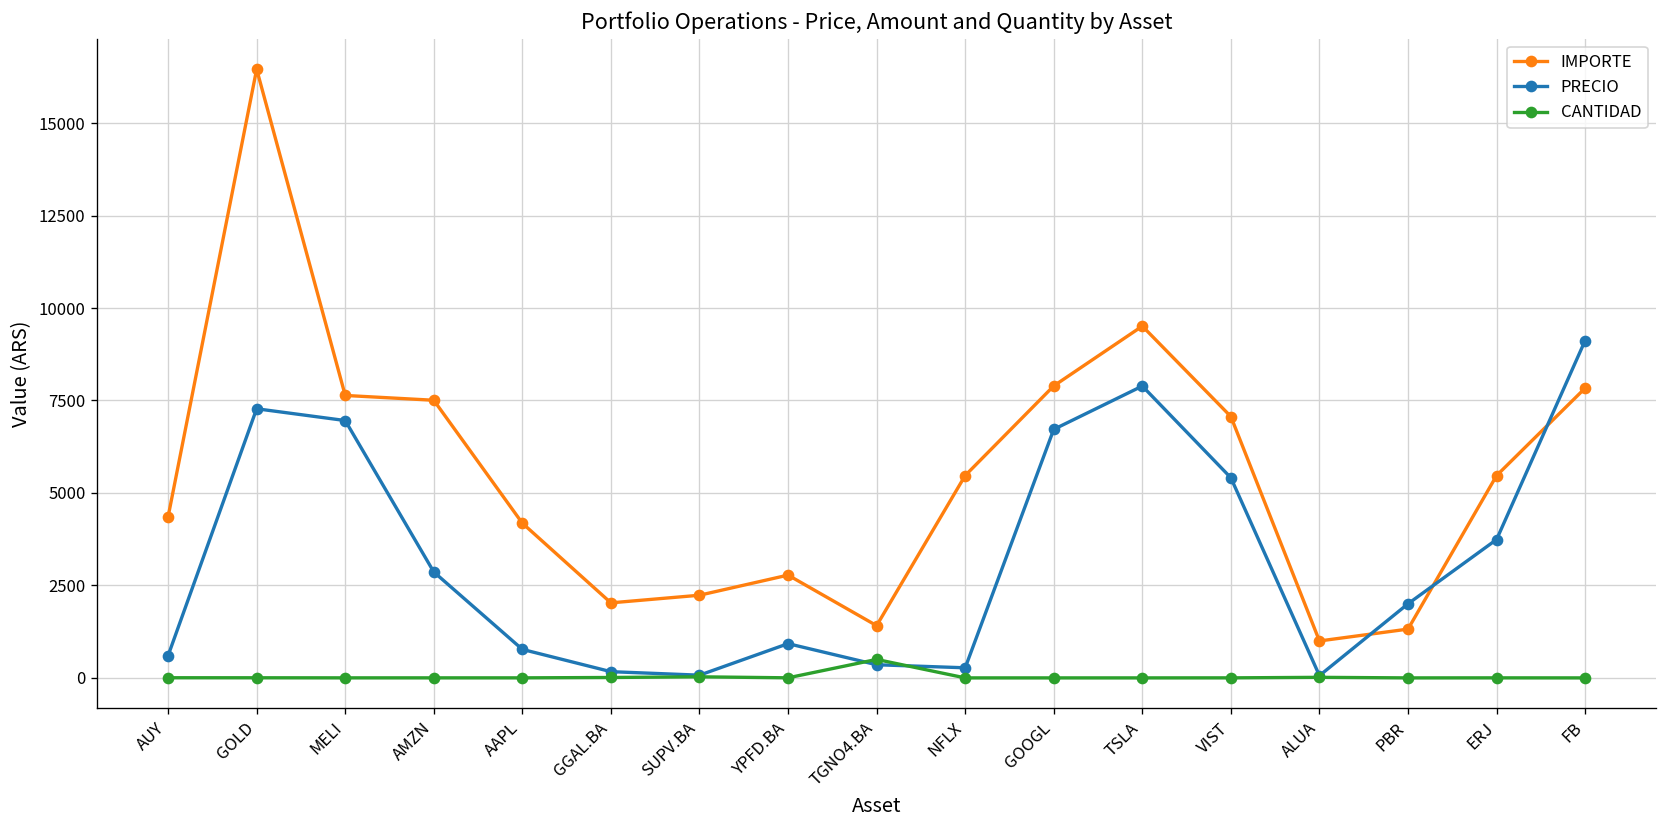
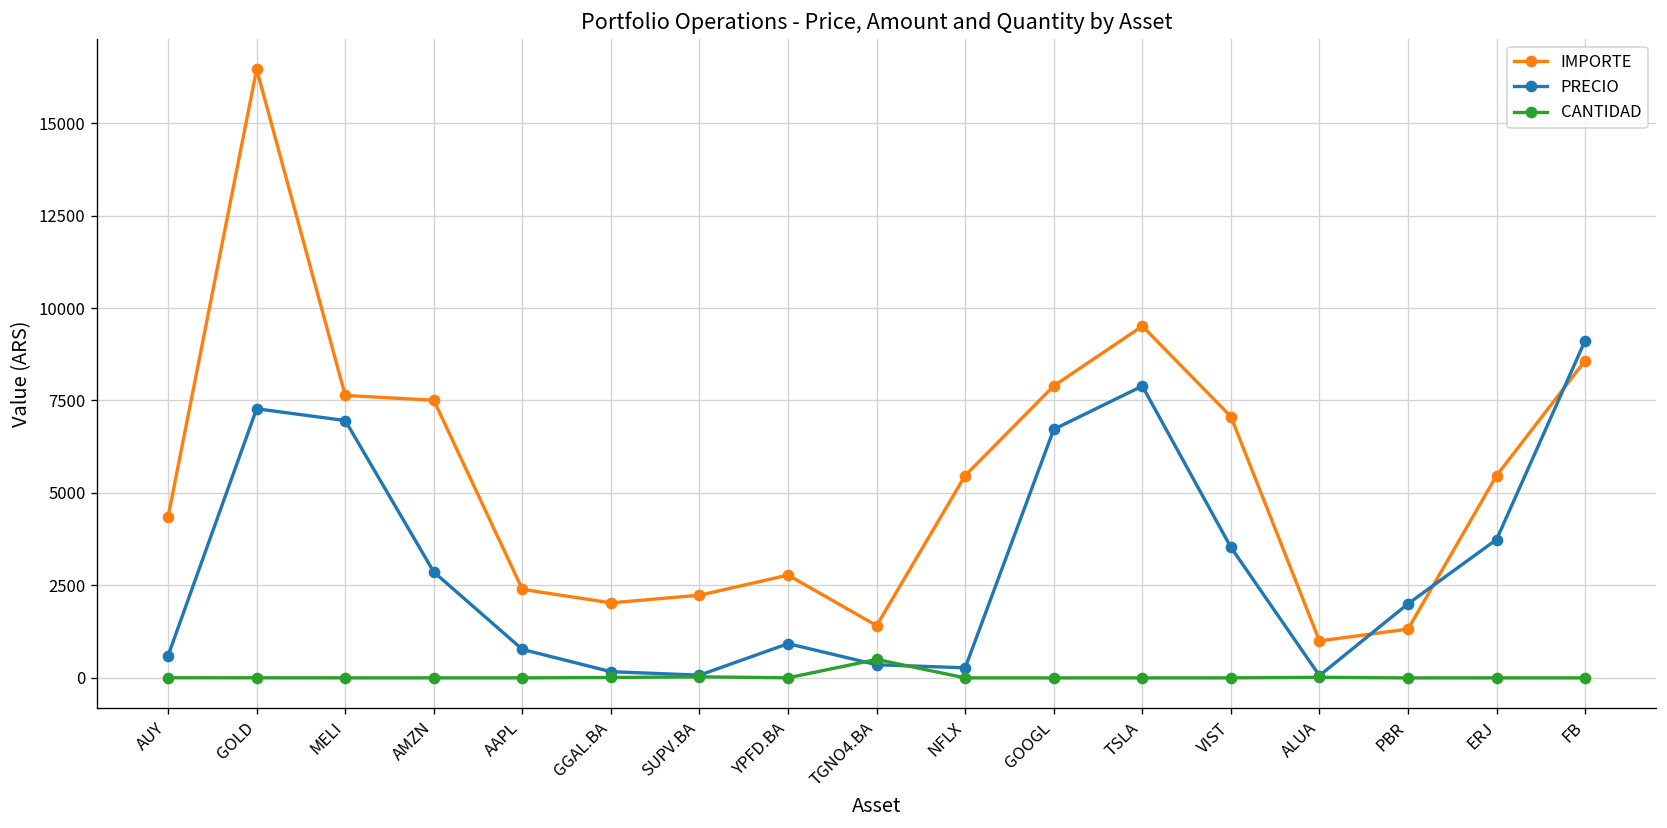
  {
    "IMPORTE": {
      "AUY": 4400,
      "GOLD": 16500,
      "MELI": 7600,
      "AMZN": 7500,
-     "AAPL": 4200,
+     "AAPL": 2400,
      "GGAL.BA": 2000,
      "SUPV.BA": 2200,
      "YPFD.BA": 2800,
      "TGNO4.BA": 1400,
      "NFLX": 5500,
      "GOOGL": 7900,
      "TSLA": 9500,
      "VIST": 7100,
      "ALUA": 1000,
      "PBR": 1300,
      "ERJ": 5500,
-     "FB": 7800
+     "FB": 8600
    },
    "PRECIO": {
      "AUY": 600,
      "GOLD": 7300,
      "MELI": 7000,
      "AMZN": 2900,
      "AAPL": 800,
      "GGAL.BA": 200,
      "YPFD.BA": 900,
      "TGNO4.BA": 400,
      "NFLX": 300,
      "GOOGL": 6700,
      "TSLA": 7900,
-     "VIST": 5400,
+     "VIST": 3500,
      "PBR": 2000,
      "ERJ": 3700,
      "FB": 9100
    },
    "CANTIDAD": {
      "AUY": 0,
      "GOLD": 0,
      "MELI": 0,
      "AMZN": 0,
      "AAPL": 0,
      "GGAL.BA": 0,
      "YPFD.BA": 0,
      "TGNO4.BA": 500,
      "NFLX": 0,
      "GOOGL": 0,
      "TSLA": 0,
      "VIST": 0,
      "PBR": 0,
      "ERJ": 0,
      "FB": 0
    }
  }
